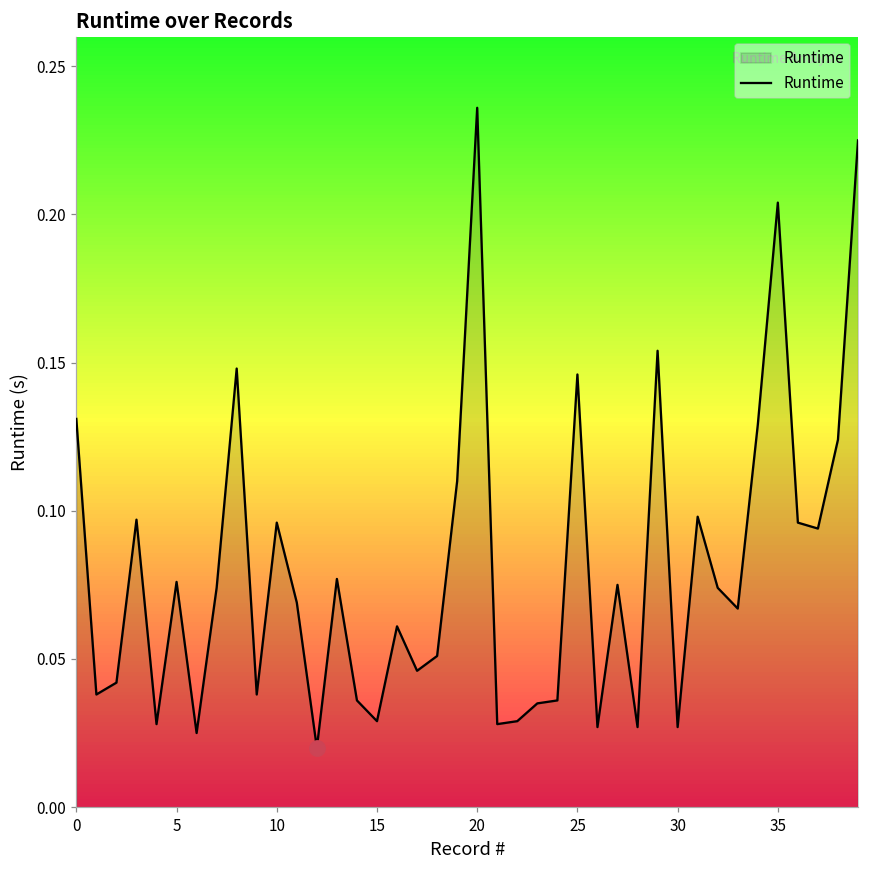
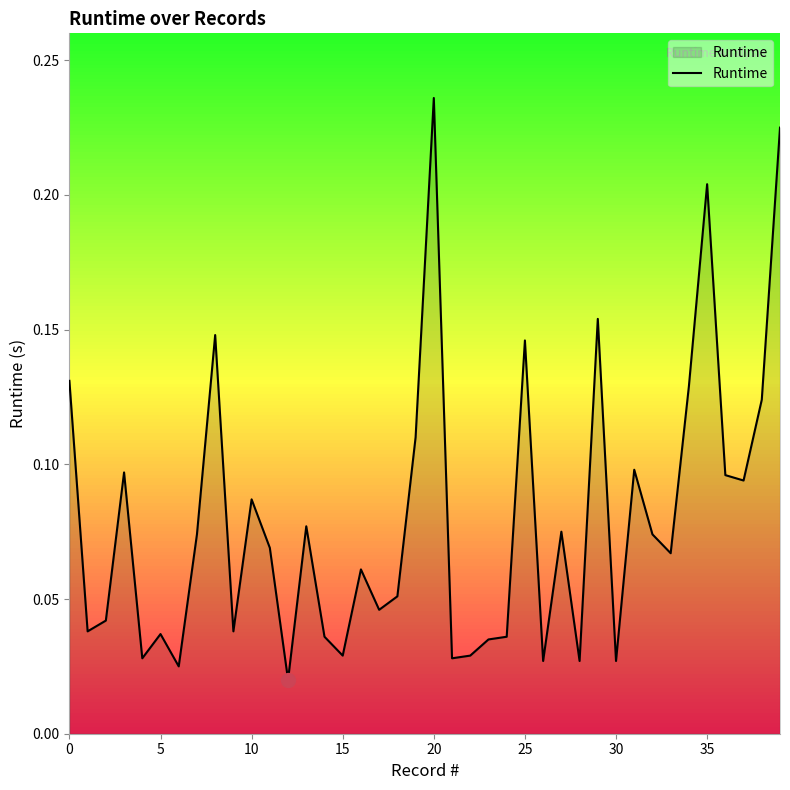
  {
    "Runtime": {
      "0": 0.131,
-     "5": 0.076,
-     "10": 0.096,
+     "5": 0.037,
+     "10": 0.087,
      "15": 0.029,
      "20": 0.236,
      "25": 0.146,
      "30": 0.027,
      "35": 0.204
    }
  }
